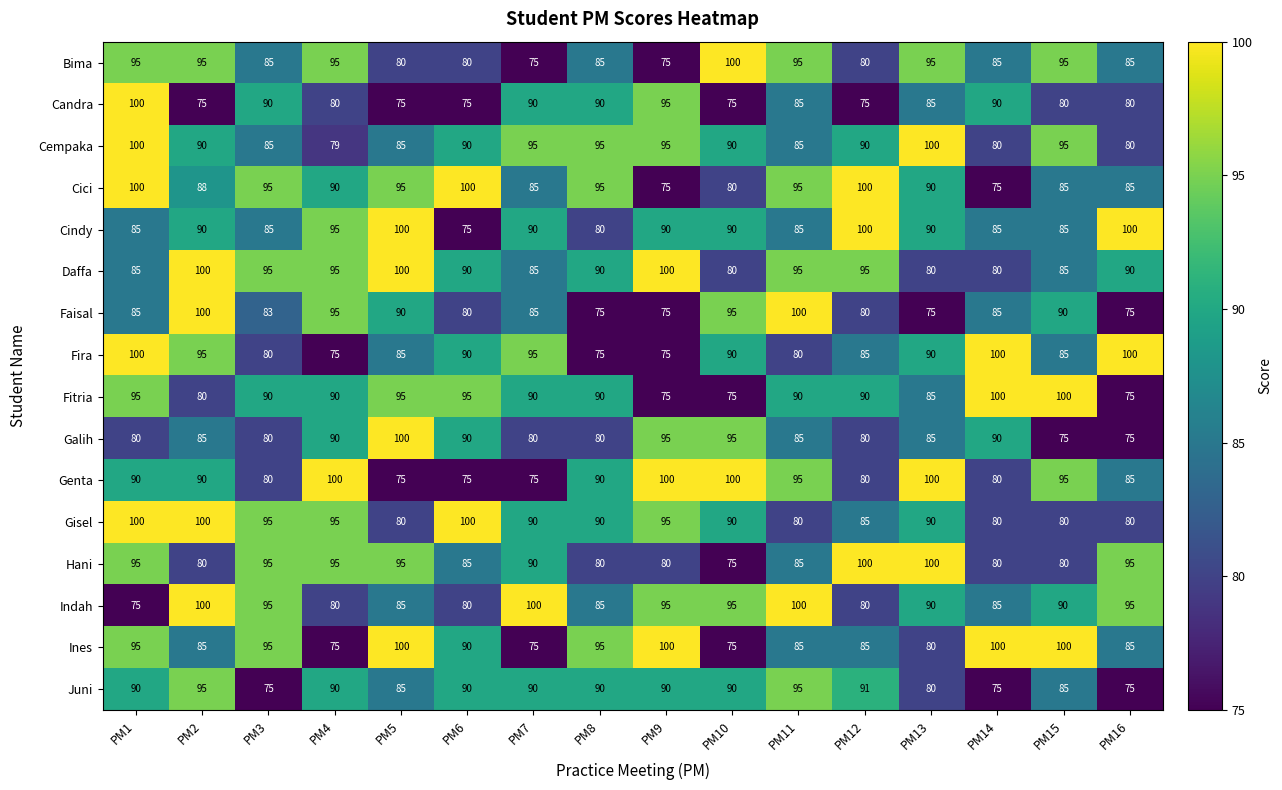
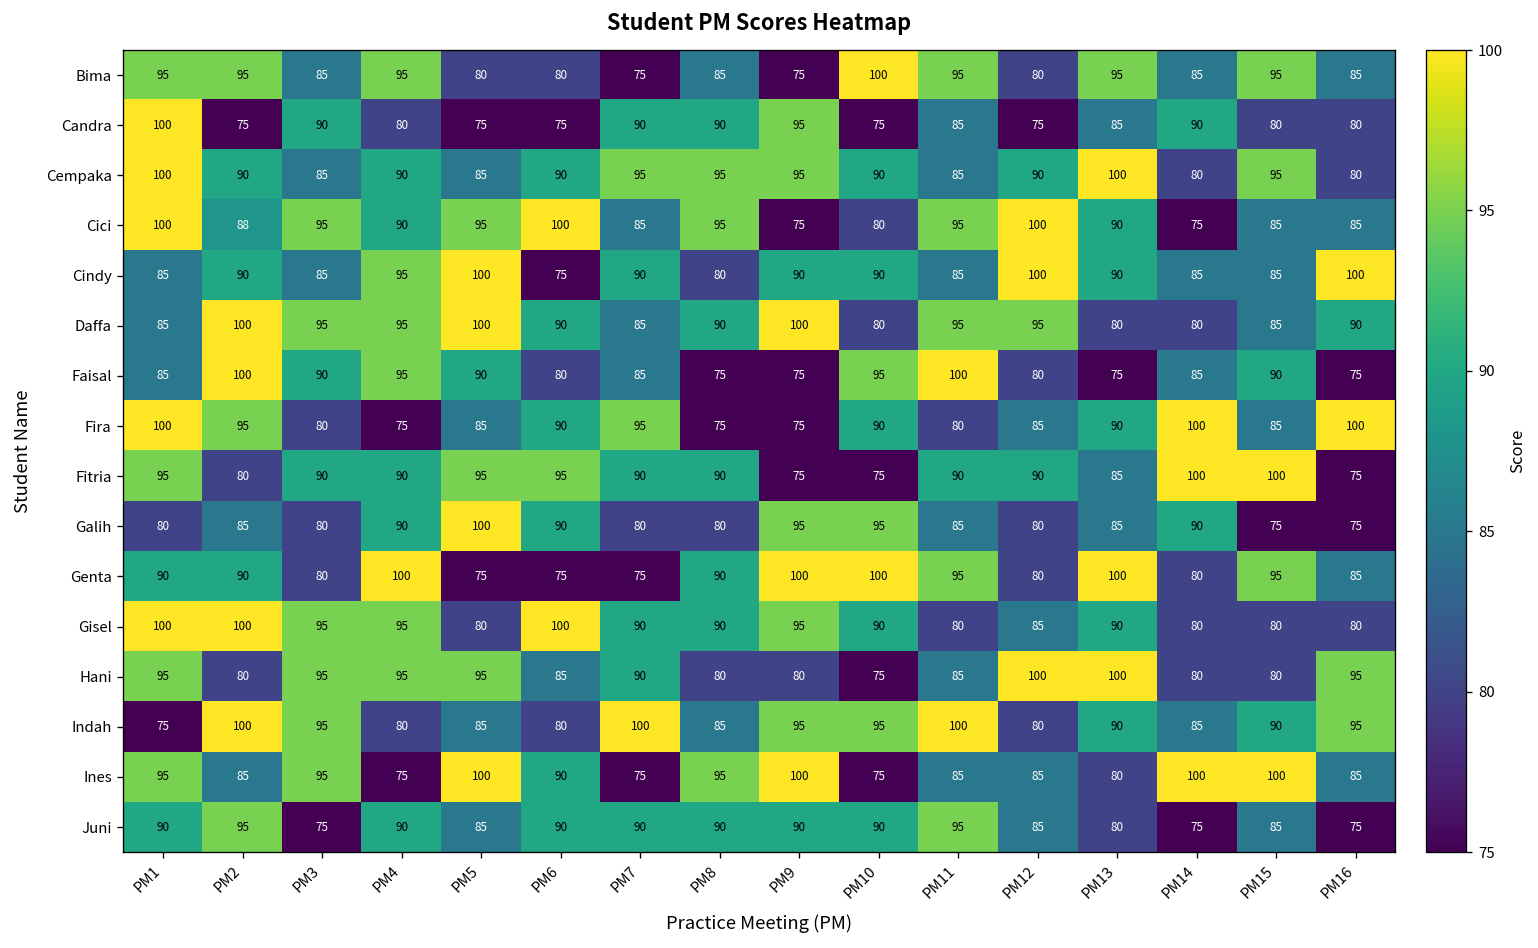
  {
    "Cempaka": {
      "PM1": 100,
      "PM2": 90,
      "PM3": 85,
-     "PM4": 79,
+     "PM4": 90,
      "PM5": 85,
      "PM6": 90,
      "PM7": 95,
      "PM8": 95,
      "PM9": 95,
      "PM10": 90,
      "PM11": 85,
      "PM12": 90,
      "PM13": 100,
      "PM14": 80,
      "PM15": 95,
      "PM16": 80
    },
    "Faisal": {
      "PM1": 85,
      "PM2": 100,
-     "PM3": 83,
+     "PM3": 90,
      "PM4": 95,
      "PM5": 90,
      "PM6": 80,
      "PM7": 85,
      "PM8": 75,
      "PM9": 75,
      "PM10": 95,
      "PM11": 100,
      "PM12": 80,
      "PM13": 75,
      "PM14": 85,
      "PM15": 90,
      "PM16": 75
    },
    "Juni": {
      "PM1": 90,
      "PM2": 95,
      "PM3": 75,
      "PM4": 90,
      "PM5": 85,
      "PM6": 90,
      "PM7": 90,
      "PM8": 90,
      "PM9": 90,
      "PM10": 90,
      "PM11": 95,
-     "PM12": 91,
+     "PM12": 85,
      "PM13": 80,
      "PM14": 75,
      "PM15": 85,
      "PM16": 75
    }
  }
